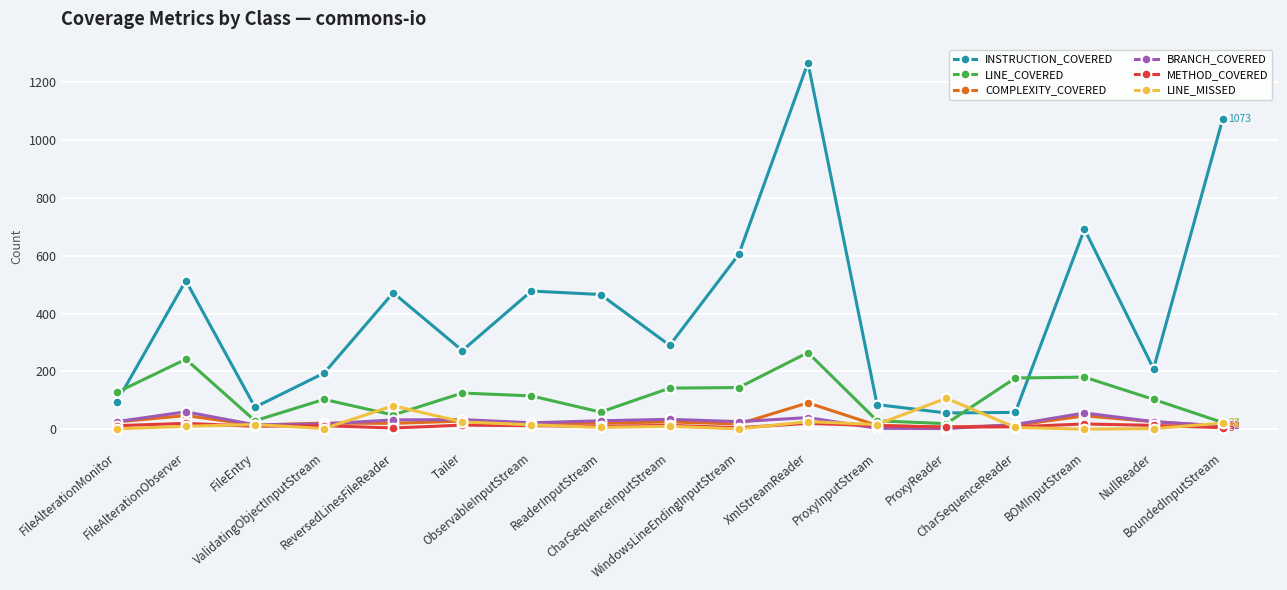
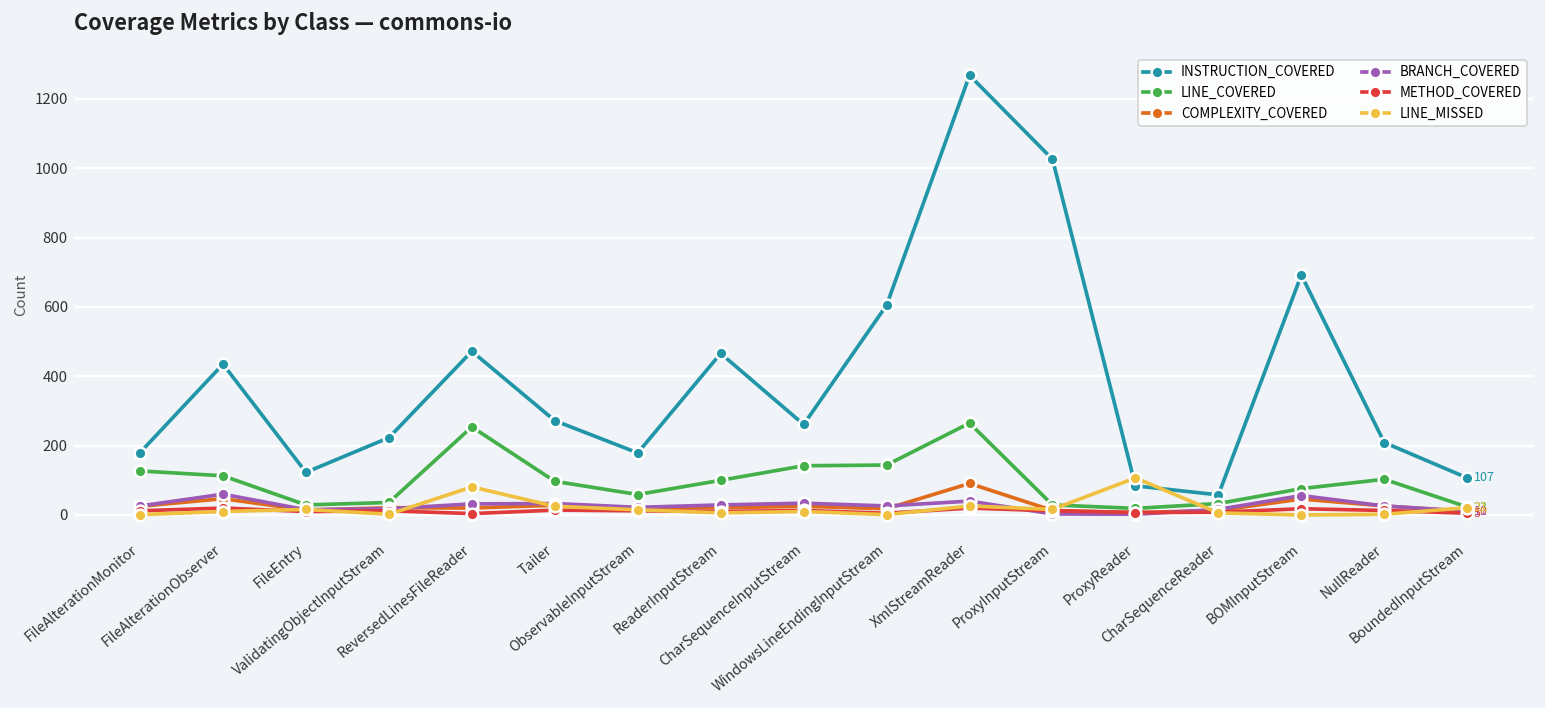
  {
    "INSTRUCTION_COVERED": {
-     "FileAlterationMonitor": 90,
-     "FileAlterationObserver": 510,
-     "FileEntry": 80,
-     "ValidatingObjectInputStream": 190,
-     "ObservableInputStream": 480,
-     "CharSequenceInputStream": 290,
-     "ProxyInputStream": 90,
-     "ProxyReader": 60,
-     "BoundedInputStream": 1073
+     "FileAlterationMonitor": 180,
+     "FileAlterationObserver": 440,
+     "FileEntry": 120,
+     "ValidatingObjectInputStream": 220,
+     "ObservableInputStream": 180,
+     "CharSequenceInputStream": 260,
+     "ProxyInputStream": 1030,
+     "ProxyReader": 80,
+     "BoundedInputStream": 107
    },
    "LINE_COVERED": {
      "FileAlterationMonitor": 130,
-     "FileAlterationObserver": 240,
+     "FileAlterationObserver": 110,
      "FileEntry": 30,
-     "ValidatingObjectInputStream": 100,
-     "ReversedLinesFileReader": 50,
-     "Tailer": 130,
-     "ObservableInputStream": 120,
-     "ReaderInputStream": 60,
+     "ValidatingObjectInputStream": 40,
+     "ReversedLinesFileReader": 250,
+     "Tailer": 100,
+     "ObservableInputStream": 60,
+     "ReaderInputStream": 100,
      "CharSequenceInputStream": 140,
      "WindowsLineEndingInputStream": 140,
      "XmlStreamReader": 270,
      "ProxyInputStream": 30,
      "ProxyReader": 20,
-     "CharSequenceReader": 180,
-     "BOMInputStream": 180,
+     "CharSequenceReader": 30,
+     "BOMInputStream": 80,
      "NullReader": 100
    },
    "BRANCH_COVERED": {
      "FileAlterationObserver": 60,
      "ReversedLinesFileReader": 30,
      "CharSequenceInputStream": 30,
      "XmlStreamReader": 40,
      "ProxyInputStream": 0,
      "BOMInputStream": 60
    },
    "LINE_MISSED": {
      "FileAlterationMonitor": 0,
      "FileAlterationObserver": 10,
      "ValidatingObjectInputStream": 0,
      "ReversedLinesFileReader": 80,
      "ProxyReader": 110,
      "BOMInputStream": 0,
      "NullReader": 0
    }
  }
